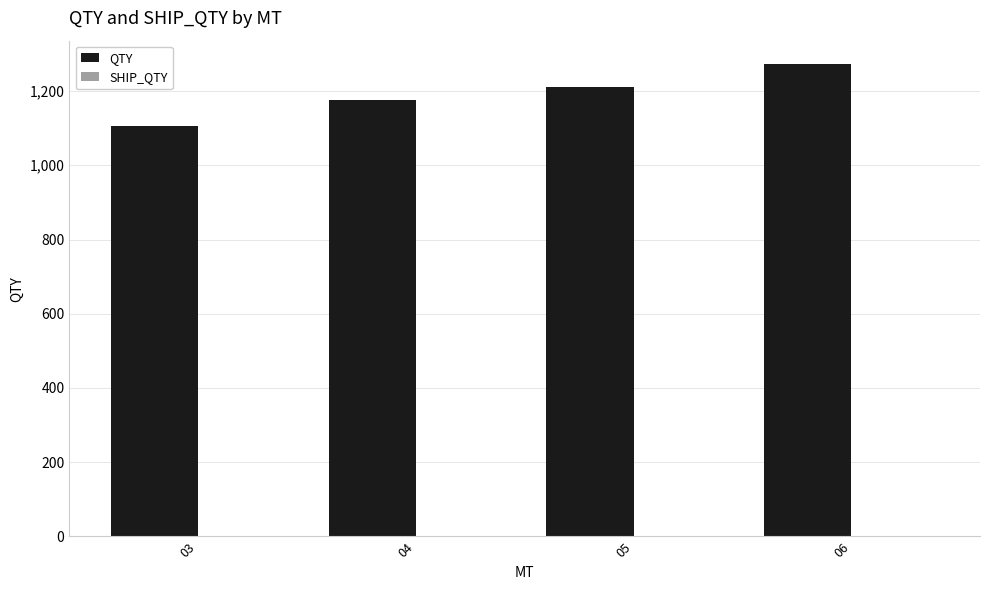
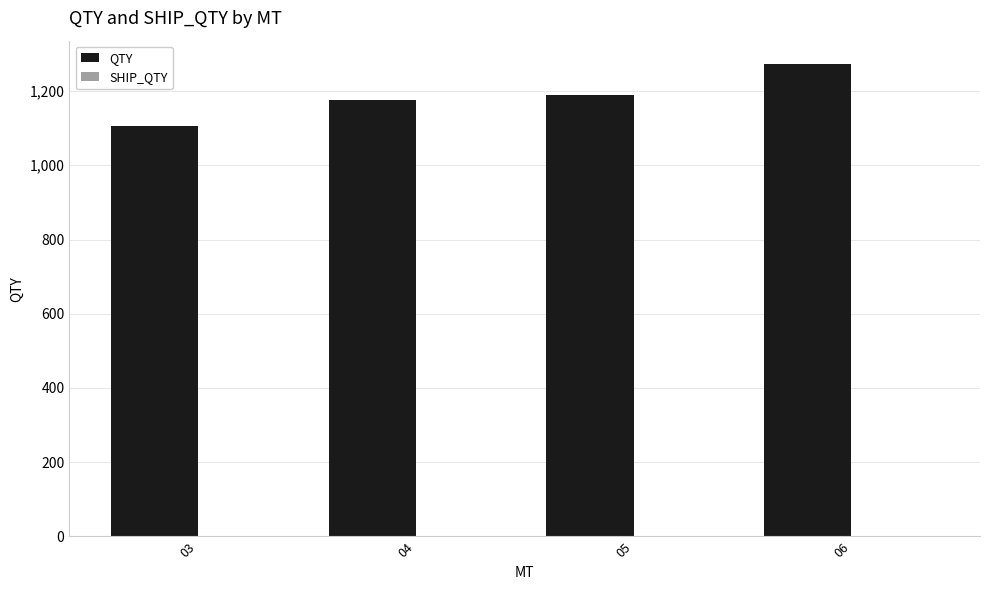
  {
    "QTY": {
      "03": "1,110",
      "04": "1,180",
-     "05": "1,210",
+     "05": "1,190",
      "06": "1,270"
    },
    "SHIP_QTY": {
      "03": "0",
      "04": "0",
      "05": "0",
      "06": "0"
    }
  }
